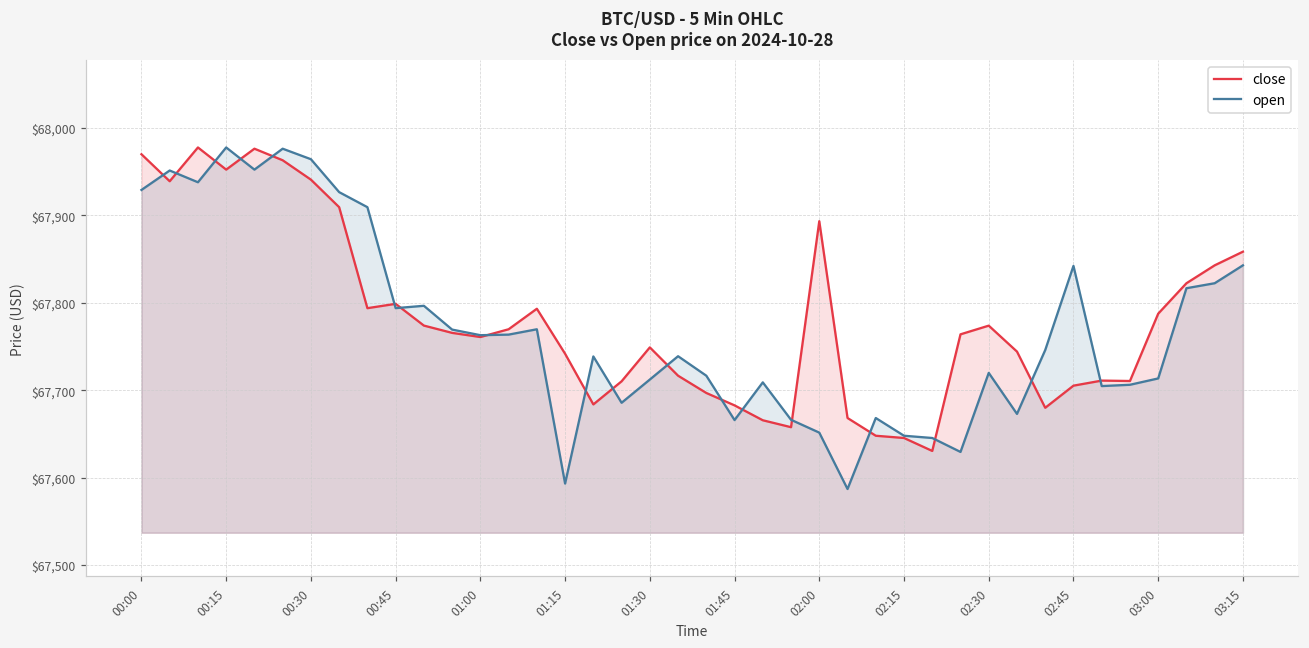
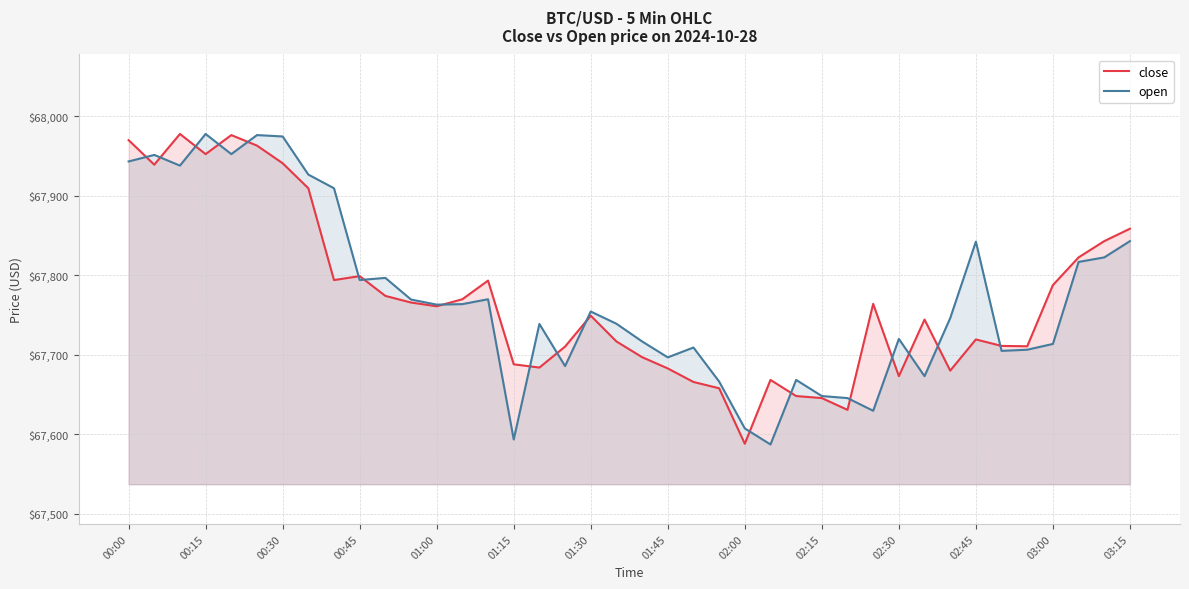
  {
    "close": {
      "00:00": "$67,970",
      "00:15": "$67,950",
      "00:30": "$67,940",
      "00:45": "$67,800",
-     "01:15": "$67,740",
+     "01:15": "$67,690",
      "01:30": "$67,750",
      "01:45": "$67,680",
-     "02:00": "$67,890",
-     "02:30": "$67,770",
-     "02:45": "$67,710",
+     "02:00": "$67,590",
+     "02:30": "$67,670",
+     "02:45": "$67,720",
      "03:00": "$67,790",
      "03:15": "$67,860"
    },
    "open": {
-     "00:00": "$67,930",
+     "00:00": "$67,940",
      "00:15": "$67,980",
-     "00:30": "$67,960",
+     "00:30": "$67,970",
      "00:45": "$67,790",
      "01:15": "$67,590",
-     "01:30": "$67,710",
-     "01:45": "$67,670",
-     "02:00": "$67,650",
+     "01:30": "$67,750",
+     "01:45": "$67,700",
+     "02:00": "$67,610",
      "02:30": "$67,720",
      "02:45": "$67,840",
      "03:00": "$67,710",
      "03:15": "$67,840"
    }
  }
